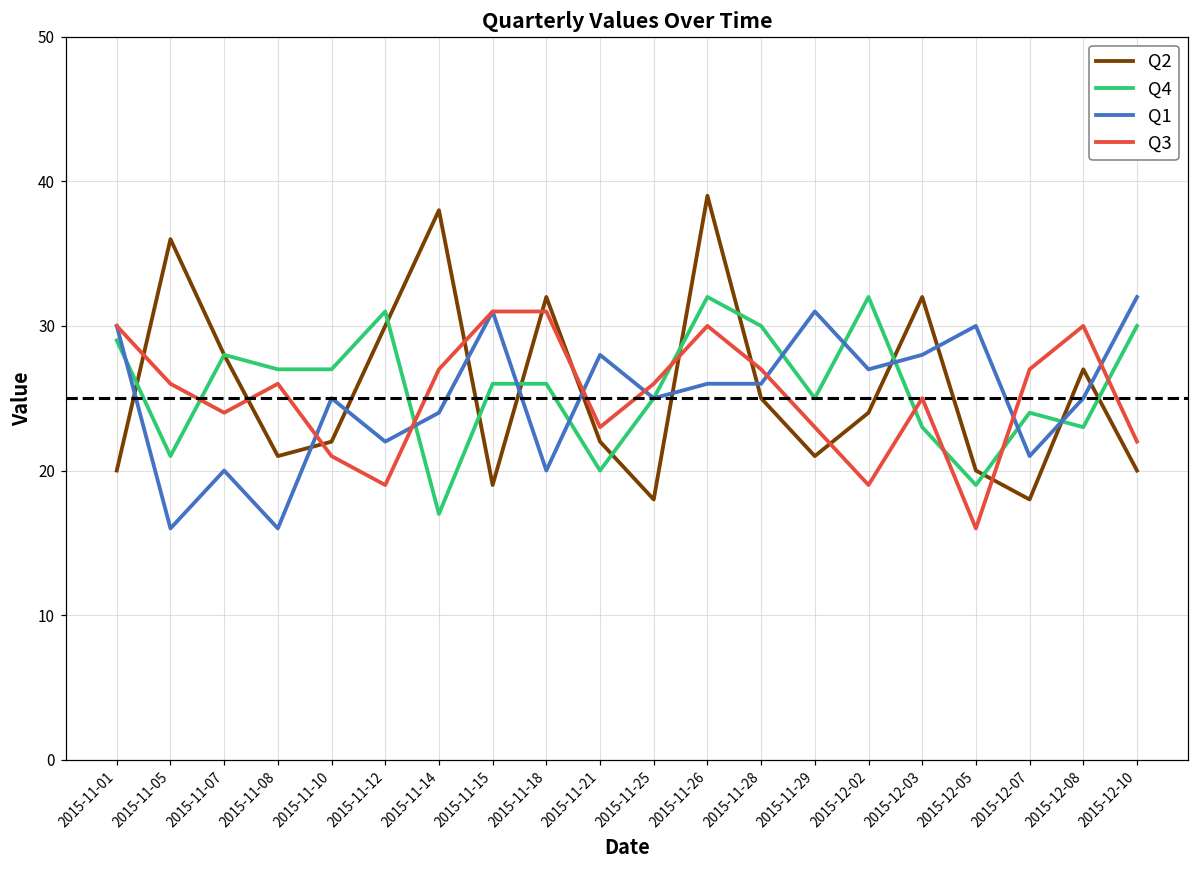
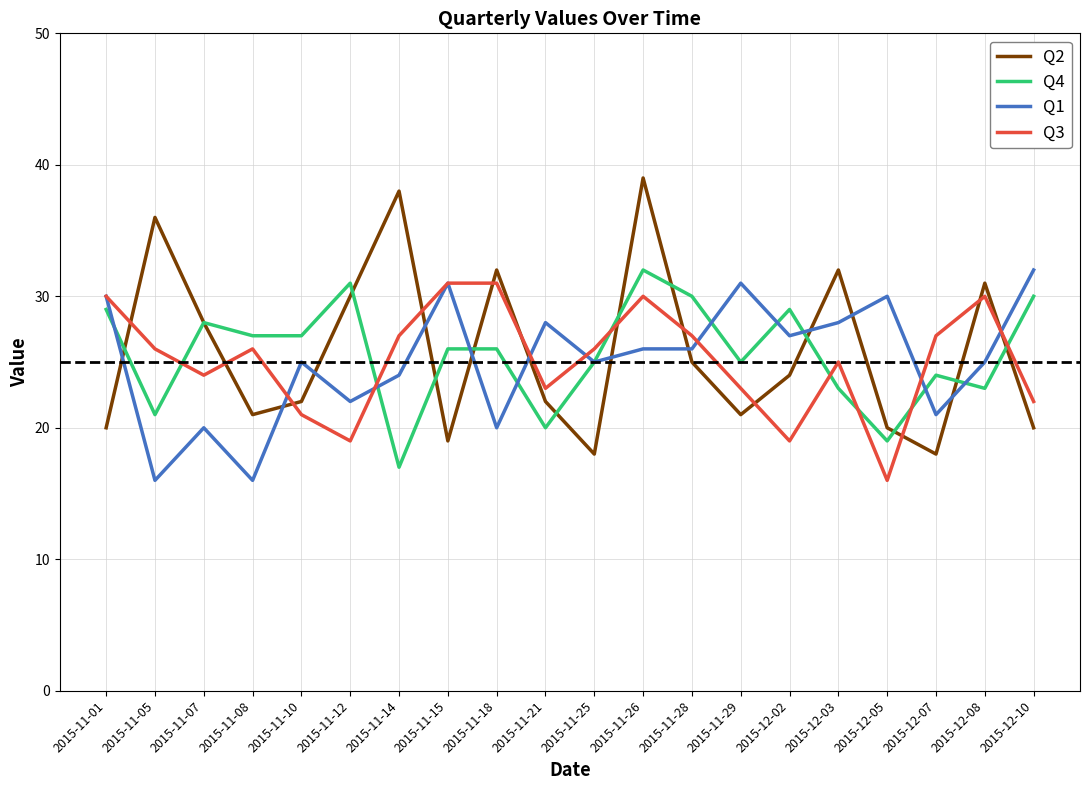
  {
    "Q2": {
      "2015-11-01": 20,
      "2015-11-05": 36,
      "2015-11-08": 21,
      "2015-11-10": 22,
      "2015-11-12": 30,
      "2015-11-14": 38,
      "2015-11-15": 19,
      "2015-11-18": 32,
      "2015-11-21": 22,
      "2015-11-25": 18,
      "2015-11-26": 39,
      "2015-11-28": 25,
      "2015-11-29": 21,
      "2015-12-02": 24,
      "2015-12-03": 32,
      "2015-12-05": 20,
      "2015-12-07": 18,
-     "2015-12-08": 27,
+     "2015-12-08": 31,
      "2015-12-10": 20
    },
    "Q4": {
      "2015-11-01": 29,
      "2015-11-05": 21,
      "2015-11-08": 27,
      "2015-11-10": 27,
      "2015-11-12": 31,
      "2015-11-14": 17,
      "2015-11-15": 26,
      "2015-11-18": 26,
      "2015-11-21": 20,
      "2015-11-26": 32,
      "2015-11-28": 30,
      "2015-11-29": 25,
-     "2015-12-02": 32,
+     "2015-12-02": 29,
      "2015-12-03": 23,
      "2015-12-05": 19,
      "2015-12-07": 24,
      "2015-12-08": 23,
      "2015-12-10": 30
    },
    "Q1": {
      "2015-11-05": 16,
      "2015-11-07": 20,
      "2015-11-08": 16,
      "2015-11-10": 25,
      "2015-11-12": 22,
      "2015-11-14": 24,
      "2015-11-18": 20,
      "2015-11-21": 28,
      "2015-11-26": 26,
      "2015-11-28": 26,
      "2015-11-29": 31,
      "2015-12-02": 27,
      "2015-12-03": 28,
      "2015-12-05": 30,
      "2015-12-07": 21,
      "2015-12-08": 25,
      "2015-12-10": 32
    },
    "Q3": {
      "2015-11-05": 26,
      "2015-11-07": 24,
      "2015-11-08": 26,
      "2015-11-10": 21,
      "2015-11-12": 19,
      "2015-11-14": 27,
      "2015-11-18": 31,
      "2015-11-21": 23,
      "2015-11-25": 26,
      "2015-11-26": 30,
      "2015-11-28": 27,
      "2015-11-29": 23,
      "2015-12-02": 19,
      "2015-12-03": 25,
      "2015-12-05": 16,
      "2015-12-07": 27,
      "2015-12-08": 30,
      "2015-12-10": 22
    }
  }
